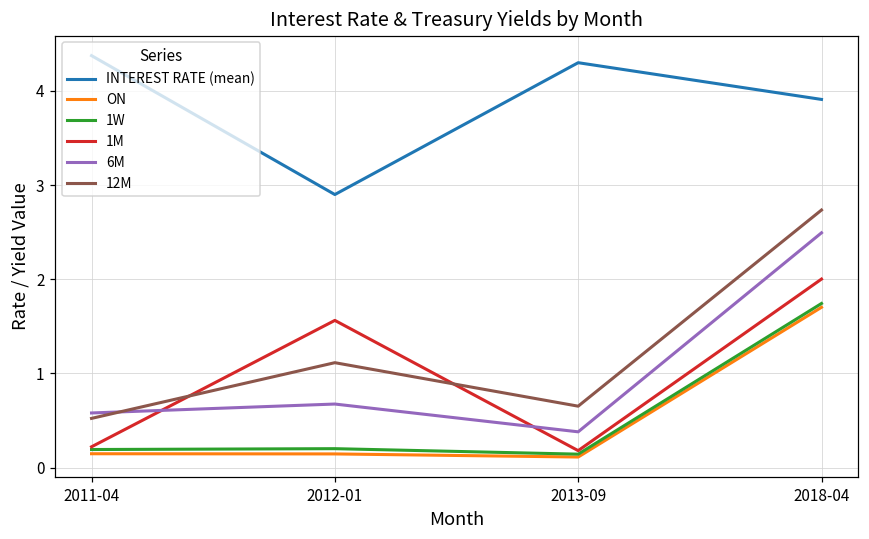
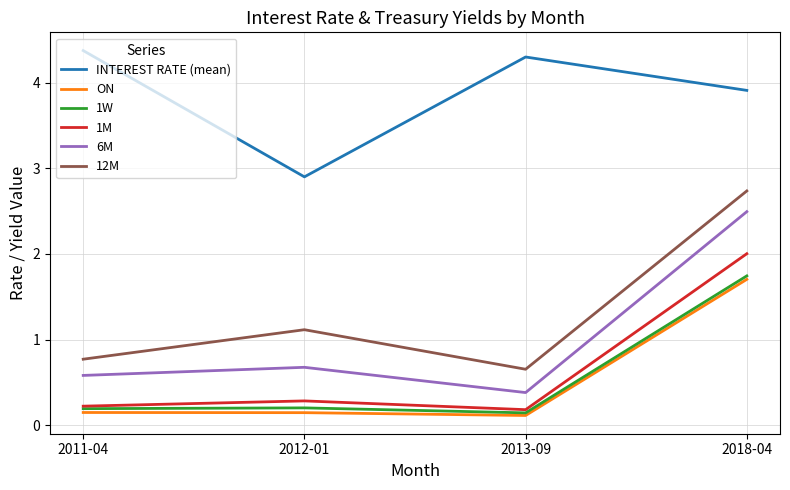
  {
    "INTEREST RATE (mean)": {
      "2012-01": 2.9,
      "2013-09": 4.3,
      "2018-04": 3.9
    },
    "ON": {
      "2011-04": 0.1,
      "2012-01": 0.1,
      "2013-09": 0.1,
      "2018-04": 1.7
    },
    "1W": {
      "2012-01": 0.2,
      "2013-09": 0.1,
      "2018-04": 1.7
    },
    "1M": {
-     "2012-01": 1.6,
+     "2012-01": 0.3,
      "2013-09": 0.2,
      "2018-04": 2.0
    },
    "6M": {
      "2011-04": 0.6,
      "2012-01": 0.7,
      "2013-09": 0.4,
      "2018-04": 2.5
    },
    "12M": {
-     "2011-04": 0.5,
+     "2011-04": 0.8,
      "2012-01": 1.1,
      "2013-09": 0.7,
      "2018-04": 2.7
    }
  }
